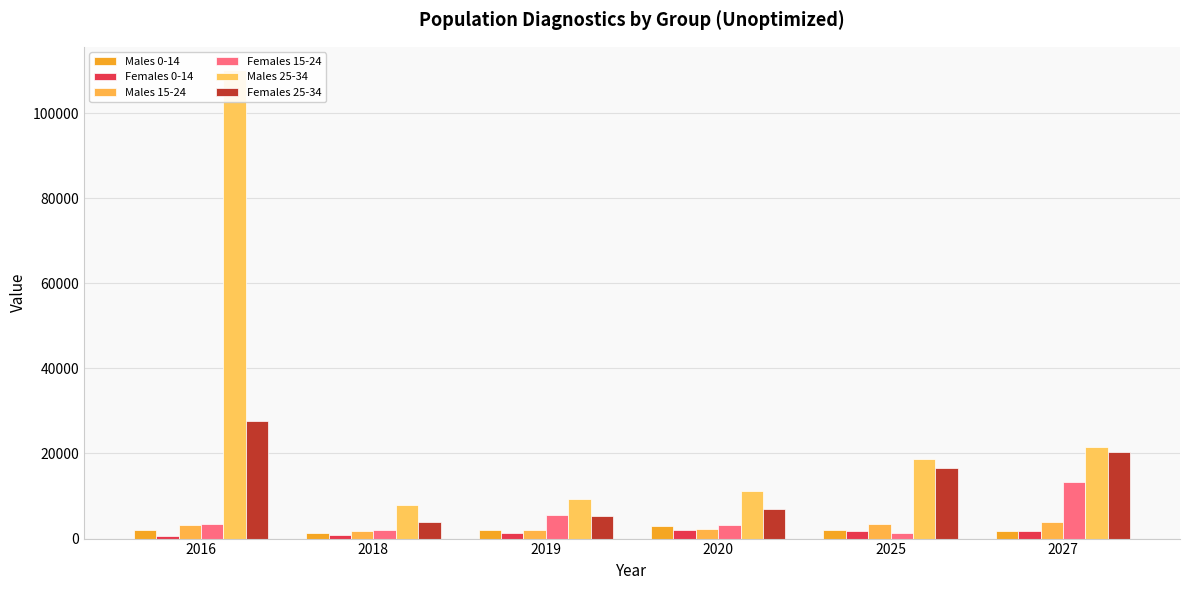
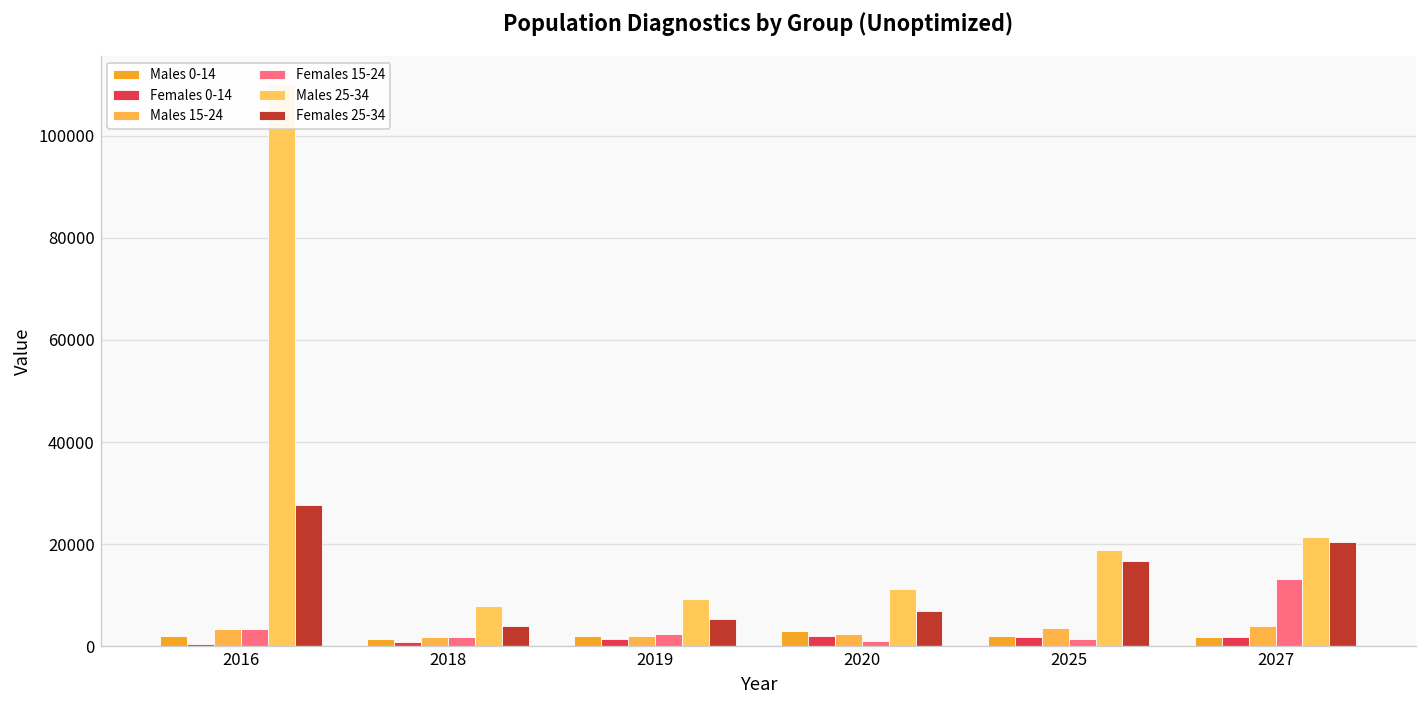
  {
    "Females 15-24": {
      "2016": 3000,
      "2018": 2000,
-     "2019": 6000,
-     "2020": 3000,
+     "2019": 2000,
+     "2020": 1000,
      "2025": 1000,
      "2027": 13000
    }
  }
